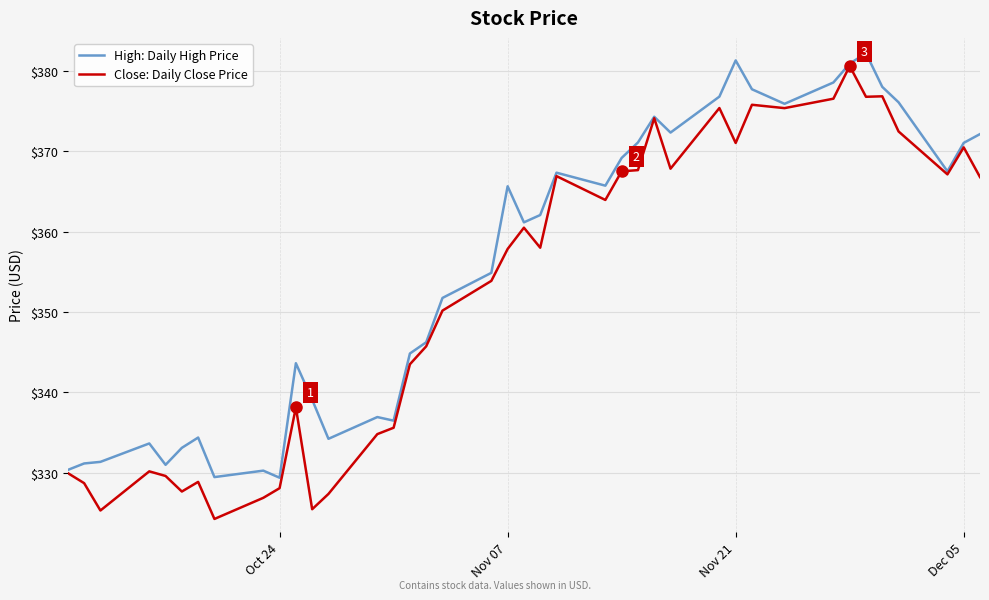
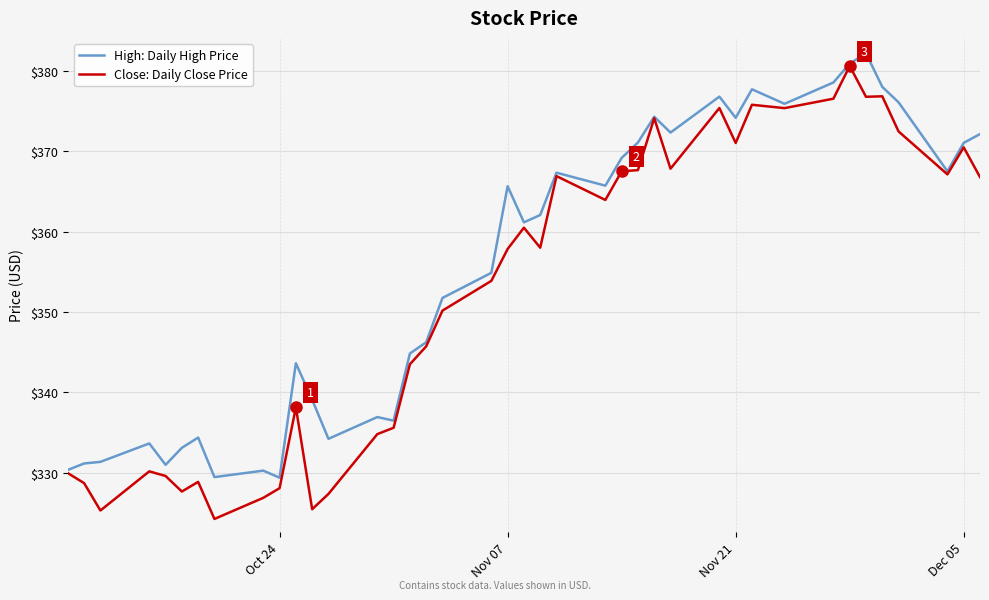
  {
    "High: Daily High Price": {
      "Oct 24": "$329",
      "Nov 07": "$366",
-     "Nov 21": "$381",
+     "Nov 21": "$374",
      "Dec 05": "$371"
    }
  }
